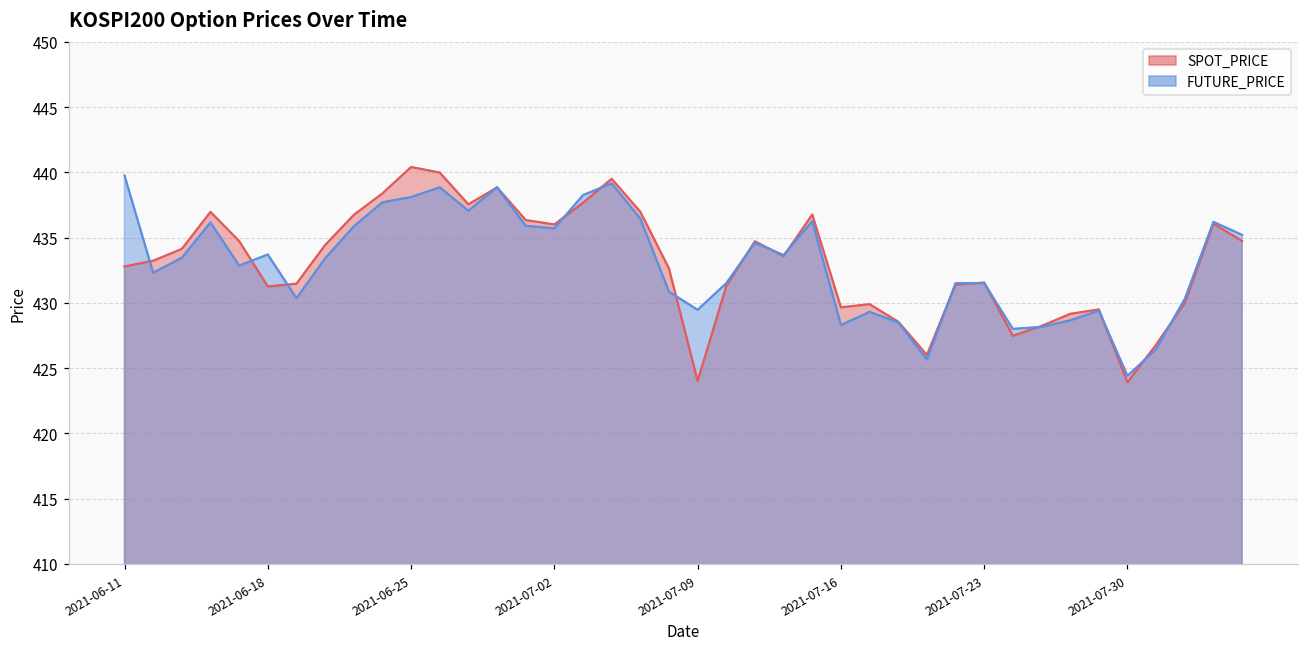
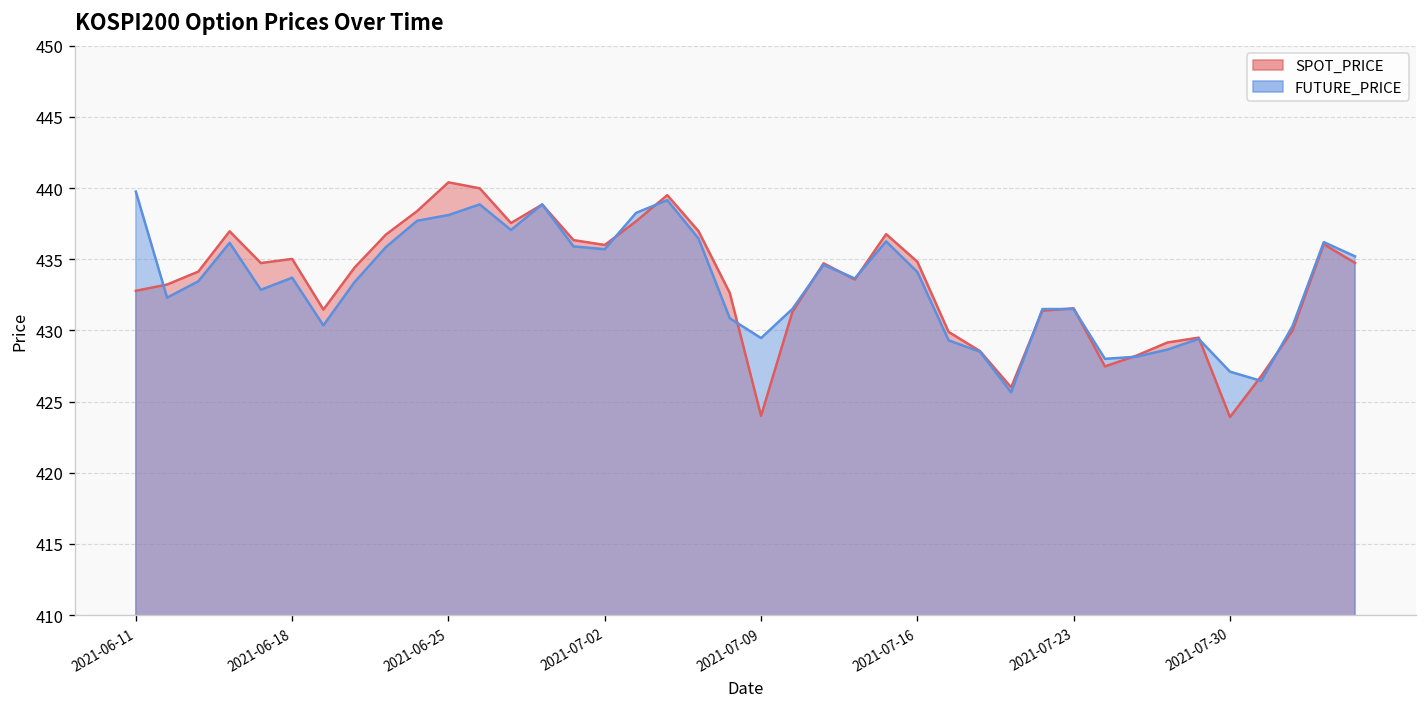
  {
    "SPOT_PRICE": {
      "2021-06-11": 432.8,
-     "2021-06-18": 431.3,
+     "2021-06-18": 435.0,
      "2021-06-25": 440.4,
      "2021-07-02": 436.0,
      "2021-07-09": 424.0,
-     "2021-07-16": 429.7,
+     "2021-07-16": 434.8,
      "2021-07-30": 423.9
    },
    "FUTURE_PRICE": {
      "2021-06-11": 439.8,
      "2021-06-18": 433.7,
      "2021-06-25": 438.1,
      "2021-07-02": 435.7,
      "2021-07-09": 429.5,
-     "2021-07-16": 428.3,
-     "2021-07-30": 424.4
+     "2021-07-16": 434.1,
+     "2021-07-30": 427.1
    }
  }
